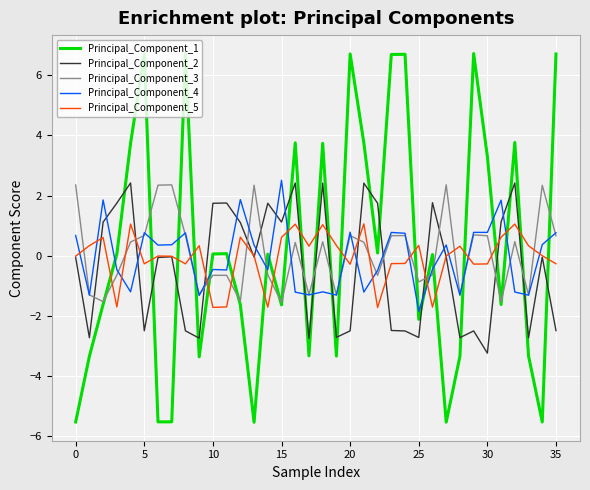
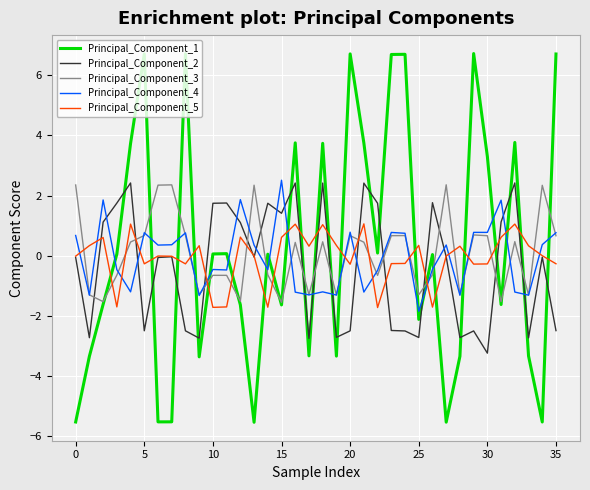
  {
    "Principal_Component_1": {
      "0": -5.5,
      "10": 0.1,
      "20": 6.7,
      "25": -2.1,
      "30": 3.3,
      "35": 6.7
    },
    "Principal_Component_2": {
      "5": -2.5,
      "10": 1.7,
-     "15": 1.1,
+     "15": 1.4,
      "20": -2.5,
      "25": -2.7,
      "30": -3.2,
      "35": -2.5
    },
    "Principal_Component_3": {
      "0": 2.4,
      "5": 0.7,
      "10": -0.7,
      "20": 0.7,
-     "25": -0.9,
+     "25": -1.3,
      "30": 0.7,
      "35": 0.7
    },
    "Principal_Component_4": {
      "0": 0.7,
      "5": 0.8,
      "10": -0.5,
      "15": 2.5,
      "20": 0.8,
      "25": -1.8,
      "30": 0.8,
      "35": 0.8
    },
    "Principal_Component_5": {
      "5": -0.3,
      "10": -1.7,
      "15": 0.6,
      "20": -0.3,
      "25": 0.3,
      "30": -0.3,
      "35": -0.3
    }
  }
